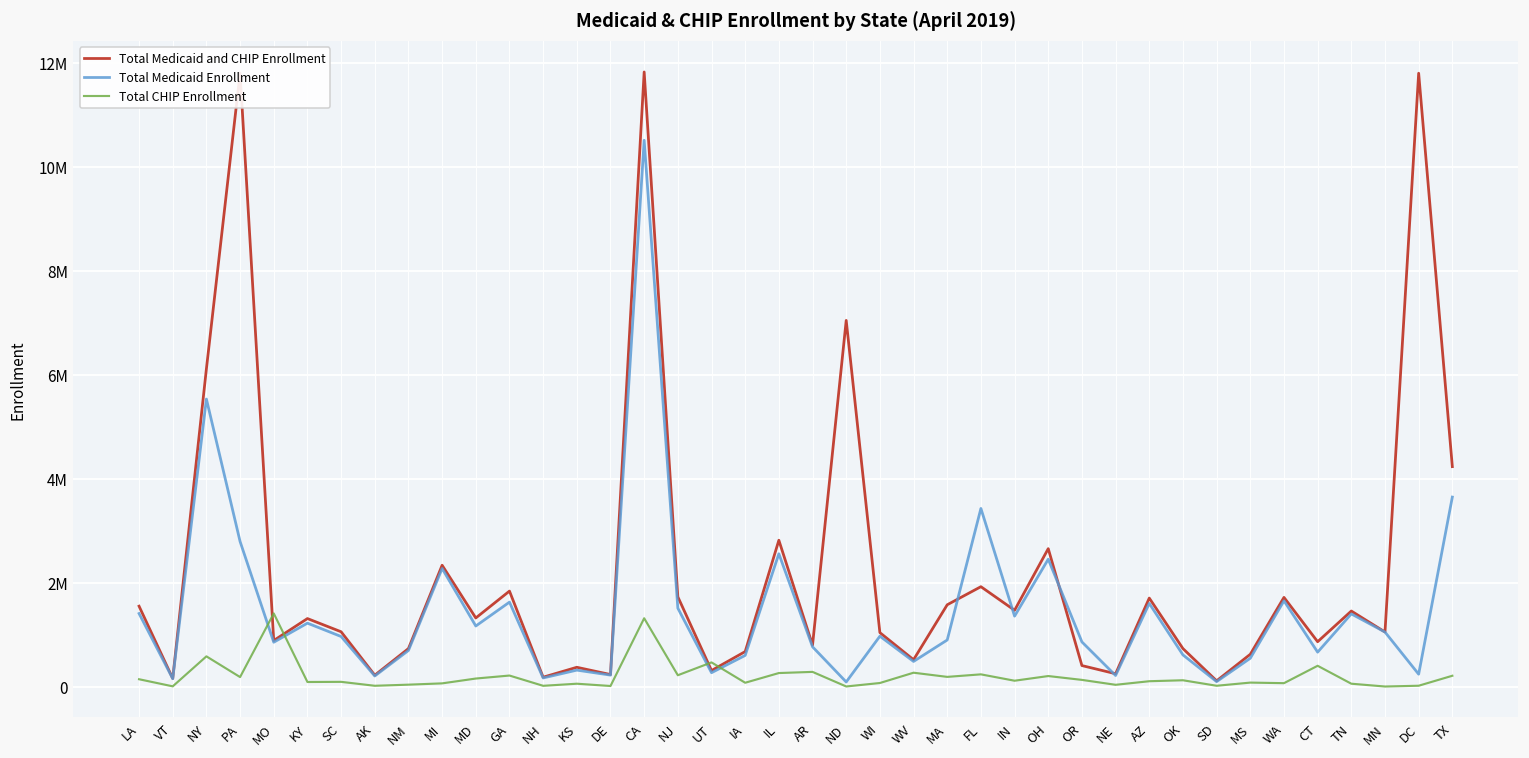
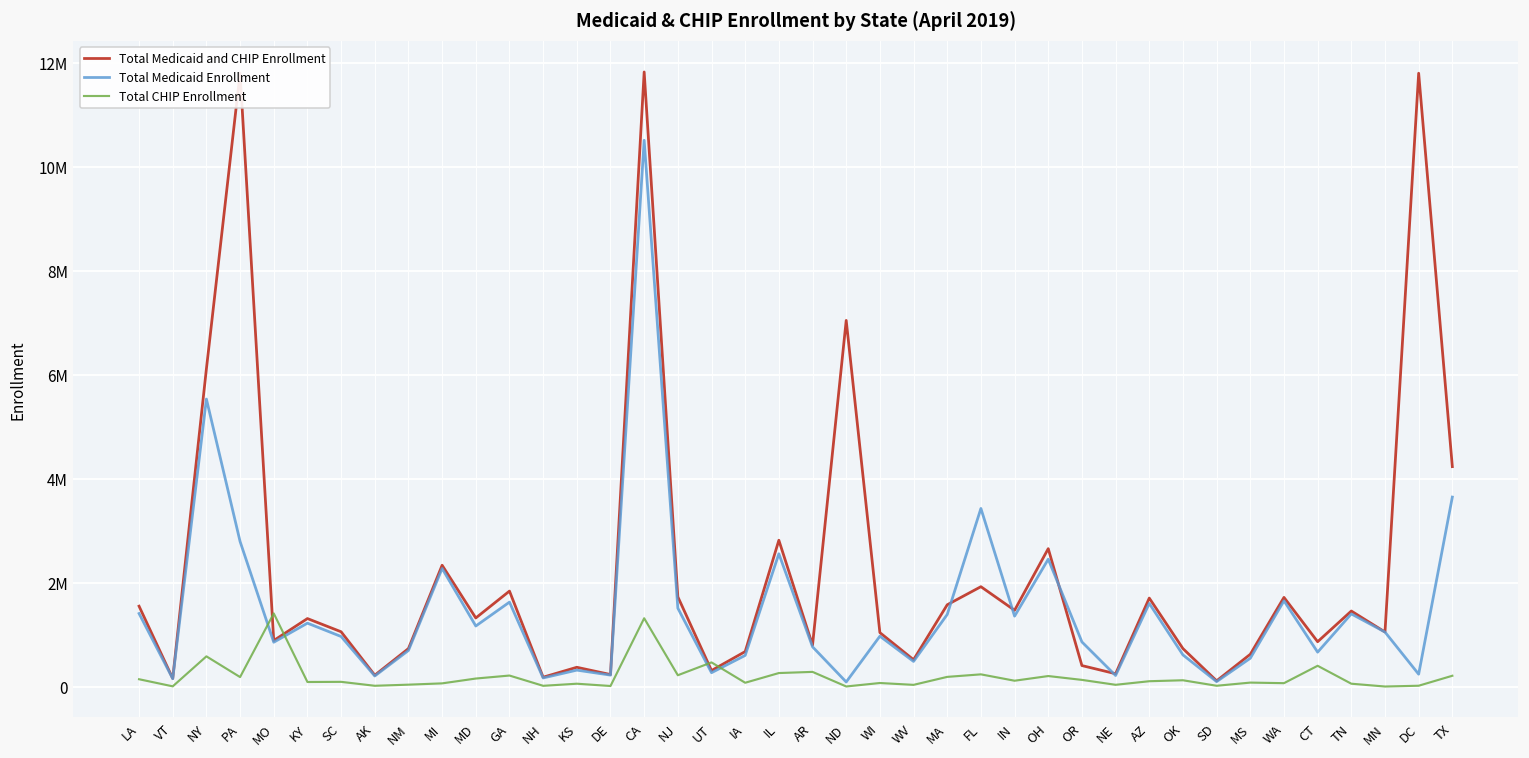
  {
    "Total Medicaid and CHIP Enrollment": {
      "LA": 1500000,
      "NY": 6100000,
      "KY": 1300000,
      "SC": 1100000,
      "MI": 2300000,
      "MD": 1300000,
      "GA": 1800000,
      "KS": 400000,
      "CA": 11800000,
      "NJ": 1700000,
      "IA": 700000,
      "IL": 2800000,
      "ND": 7000000,
      "WI": 1000000,
      "MA": 1600000,
      "FL": 1900000,
      "IN": 1500000,
      "OH": 2700000,
      "OR": 400000,
      "AZ": 1700000,
      "OK": 700000,
      "MS": 600000,
      "WA": 1700000,
      "CT": 900000,
      "TN": 1500000,
      "DC": 11800000,
      "TX": 4200000
    },
    "Total Medicaid Enrollment": {
      "LA": 1400000,
      "NY": 5500000,
      "PA": 2800000,
      "KY": 1200000,
      "SC": 1000000,
      "MI": 2300000,
      "MD": 1200000,
      "GA": 1600000,
      "KS": 300000,
      "CA": 10500000,
      "NJ": 1500000,
      "IA": 600000,
      "IL": 2600000,
      "ND": 100000,
      "WI": 1000000,
-     "MA": 900000,
+     "MA": 1400000,
      "FL": 3400000,
      "IN": 1400000,
      "OH": 2500000,
      "OR": 900000,
      "AZ": 1600000,
      "OK": 600000,
      "MS": 500000,
      "WA": 1700000,
      "CT": 700000,
      "TN": 1400000,
      "DC": 200000,
      "TX": 3600000
    },
    "Total CHIP Enrollment": {
      "LA": 100000,
      "VT": 0,
      "NY": 600000,
      "PA": 200000,
      "MO": 1400000,
      "KY": 100000,
      "SC": 100000,
      "AK": 0,
      "NM": 0,
      "MI": 100000,
      "MD": 200000,
      "GA": 200000,
      "NH": 0,
      "KS": 100000,
      "DE": 0,
      "CA": 1300000,
      "NJ": 200000,
      "UT": 500000,
      "IA": 100000,
      "IL": 300000,
      "AR": 300000,
      "ND": 0,
      "WI": 100000,
-     "WV": 300000,
+     "WV": 0,
      "MA": 200000,
      "FL": 200000,
      "IN": 100000,
      "OH": 200000,
      "OR": 100000,
      "NE": 0,
      "AZ": 100000,
      "OK": 100000,
      "SD": 0,
      "MS": 100000,
      "WA": 100000,
      "CT": 400000,
      "TN": 100000,
      "MN": 0,
      "DC": 0,
      "TX": 200000
    }
  }
